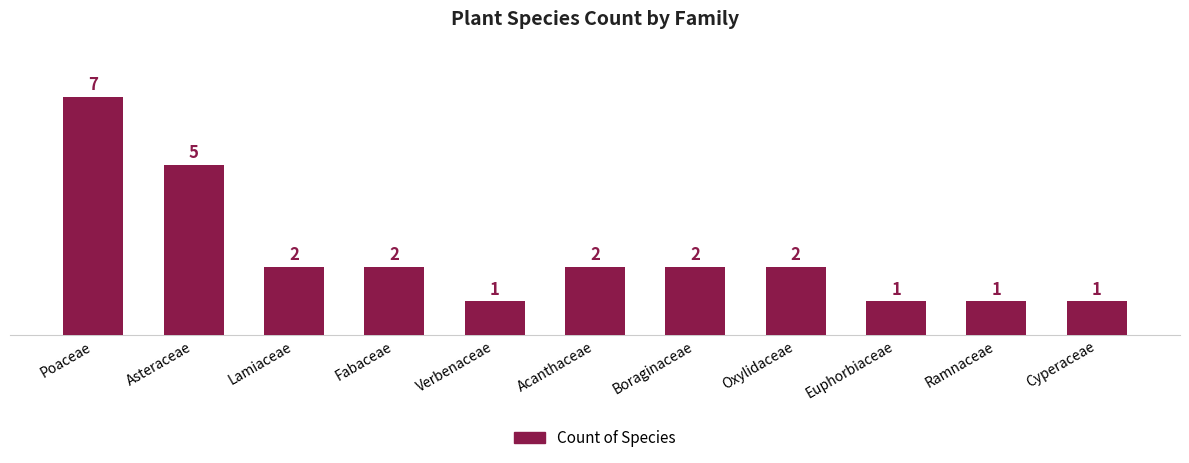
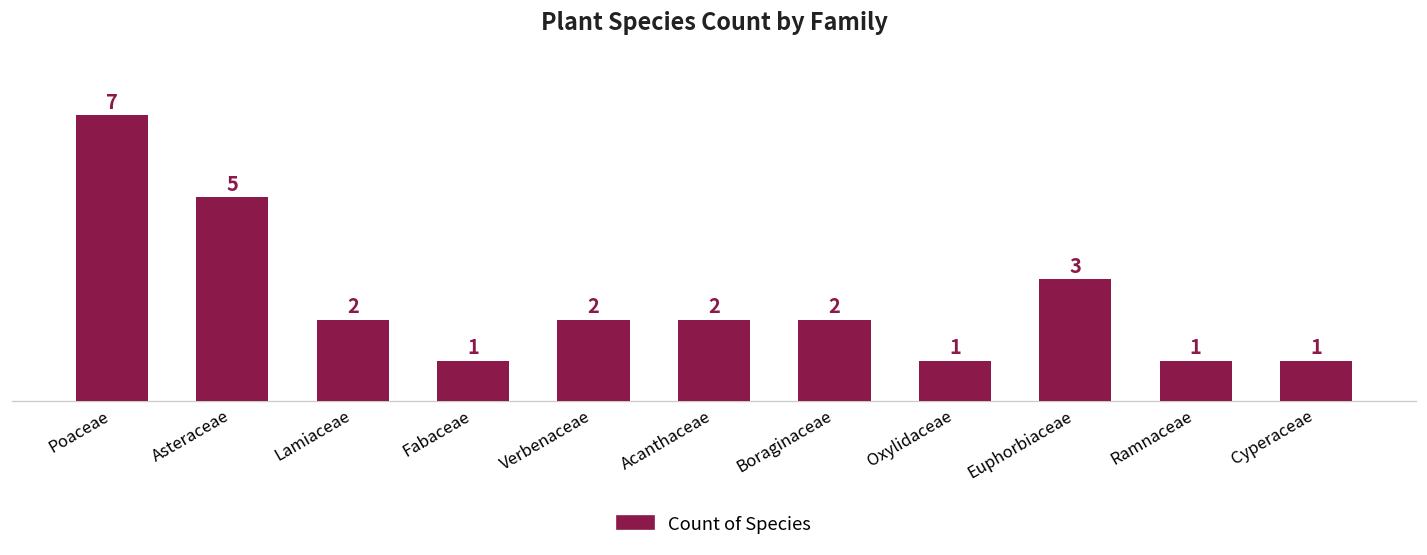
  {
    "Poaceae": 7,
    "Asteraceae": 5,
    "Lamiaceae": 2,
-   "Fabaceae": 2,
-   "Verbenaceae": 1,
+   "Fabaceae": 1,
+   "Verbenaceae": 2,
    "Acanthaceae": 2,
    "Boraginaceae": 2,
-   "Oxylidaceae": 2,
-   "Euphorbiaceae": 1,
+   "Oxylidaceae": 1,
+   "Euphorbiaceae": 3,
    "Ramnaceae": 1,
    "Cyperaceae": 1
  }
